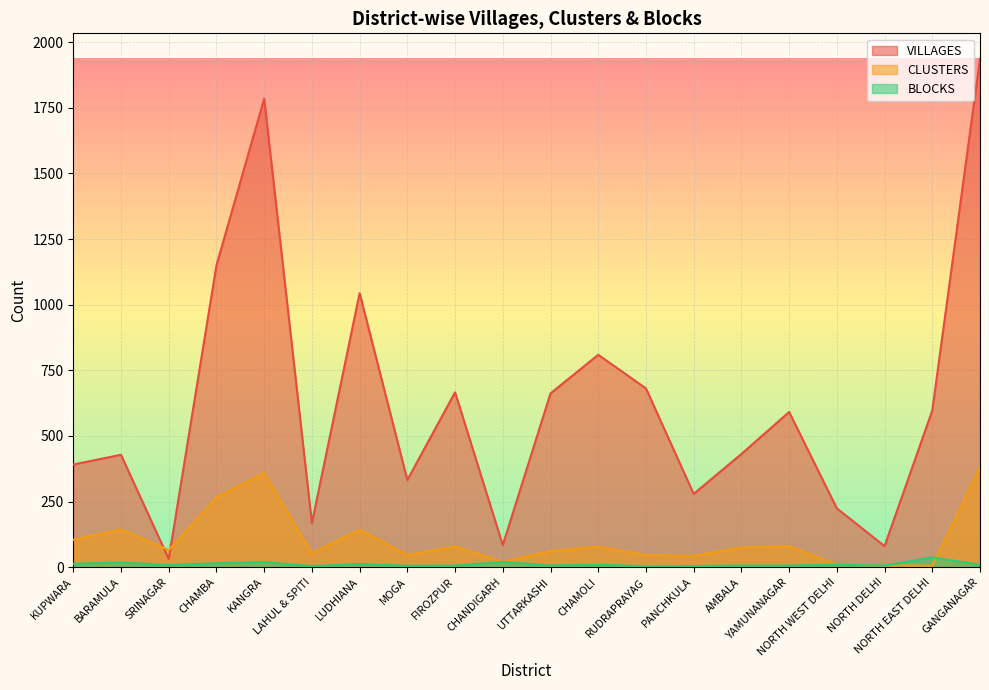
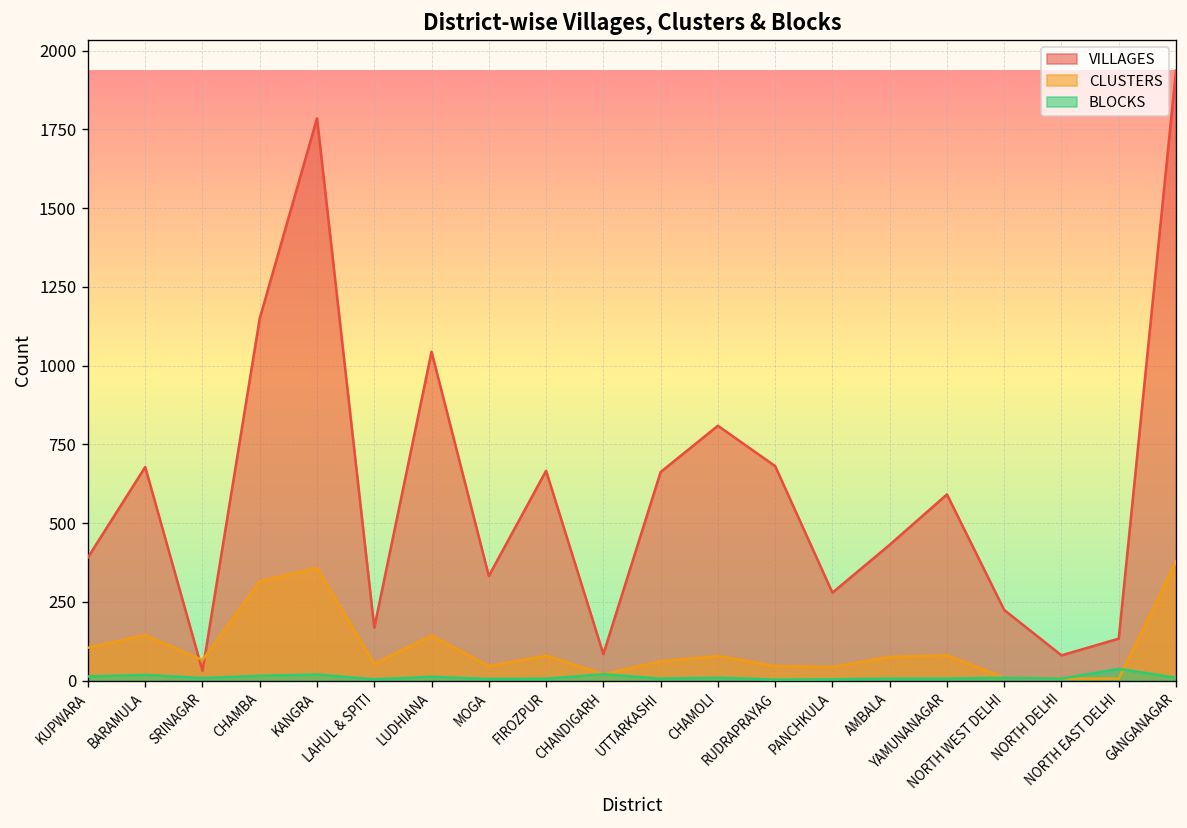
  {
    "VILLAGES": {
      "KUPWARA": 390,
-     "BARAMULA": 430,
+     "BARAMULA": 680,
      "SRINAGAR": 30,
      "CHAMBA": 1150,
      "KANGRA": 1790,
      "LAHUL & SPITI": 170,
      "LUDHIANA": 1040,
      "MOGA": 330,
      "FIROZPUR": 670,
      "CHANDIGARH": 80,
      "UTTARKASHI": 660,
      "CHAMOLI": 810,
      "RUDRAPRAYAG": 680,
      "PANCHKULA": 280,
      "AMBALA": 430,
      "YAMUNANAGAR": 590,
      "NORTH WEST DELHI": 220,
      "NORTH DELHI": 80,
-     "NORTH EAST DELHI": 600,
+     "NORTH EAST DELHI": 130,
      "GANGANAGAR": 1940
    },
    "CLUSTERS": {
      "KUPWARA": 100,
      "BARAMULA": 140,
      "SRINAGAR": 70,
-     "CHAMBA": 270,
+     "CHAMBA": 320,
      "KANGRA": 360,
      "LAHUL & SPITI": 50,
      "LUDHIANA": 140,
      "MOGA": 50,
      "FIROZPUR": 80,
      "UTTARKASHI": 60,
      "CHAMOLI": 80,
      "RUDRAPRAYAG": 50,
      "PANCHKULA": 40,
      "AMBALA": 80,
      "YAMUNANAGAR": 80,
      "NORTH EAST DELHI": 10,
      "GANGANAGAR": 380
    },
    "BLOCKS": {
      "KUPWARA": 10,
      "BARAMULA": 20,
      "SRINAGAR": 10,
      "CHAMBA": 20,
      "KANGRA": 20,
      "LAHUL & SPITI": 0,
      "LUDHIANA": 10,
      "MOGA": 10,
      "FIROZPUR": 10,
      "UTTARKASHI": 10,
      "CHAMOLI": 10,
      "RUDRAPRAYAG": 0,
      "PANCHKULA": 0,
      "AMBALA": 10,
      "YAMUNANAGAR": 10,
      "NORTH EAST DELHI": 40,
      "GANGANAGAR": 10
    }
  }
